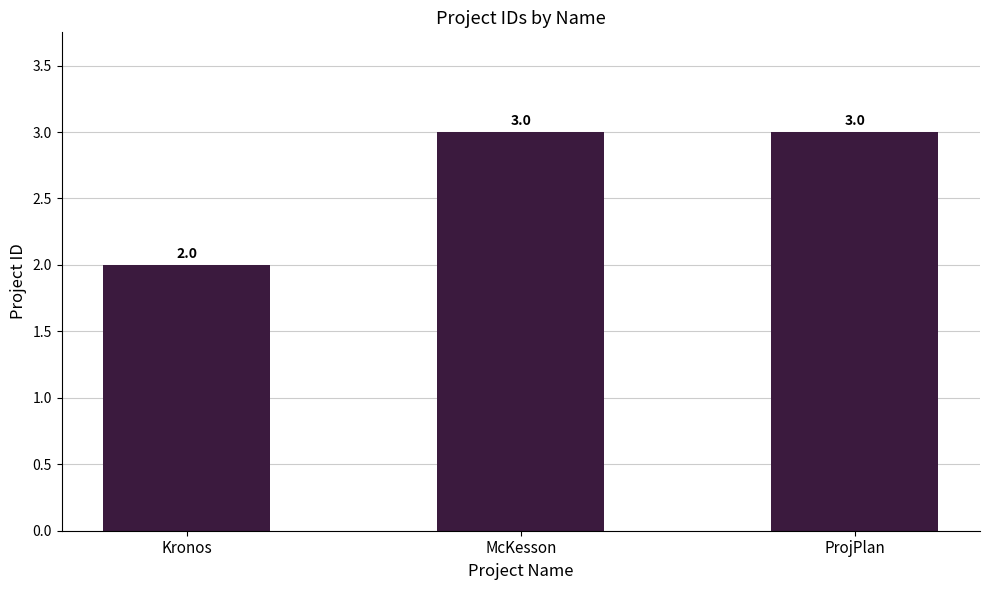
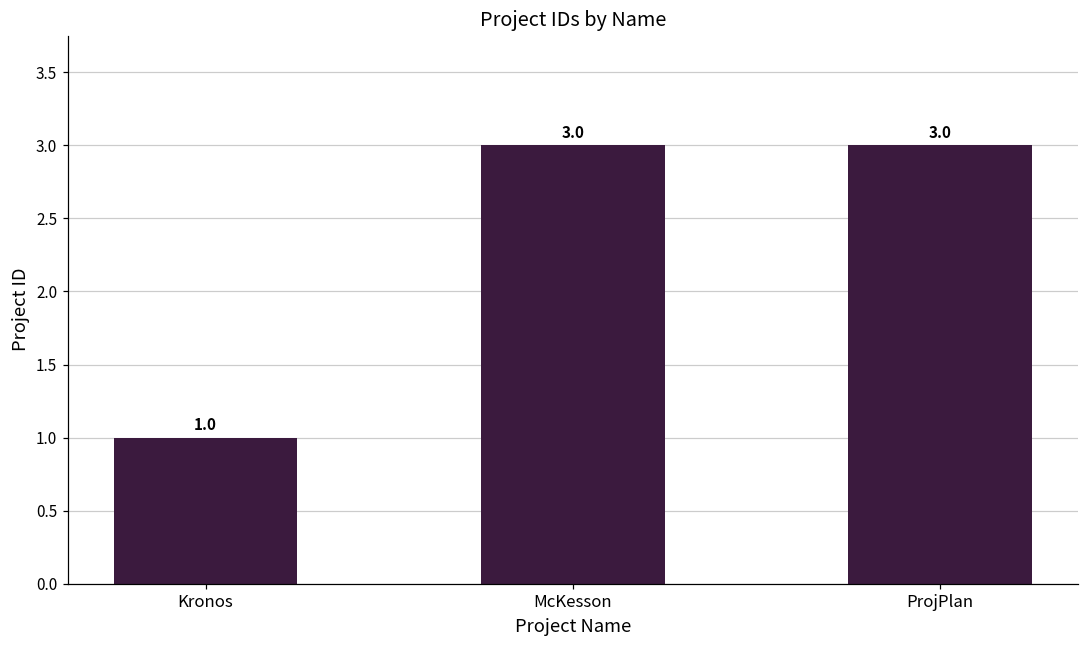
  {
-   "Kronos": 2.0,
+   "Kronos": 1.0,
    "McKesson": 3.0,
    "ProjPlan": 3.0
  }
